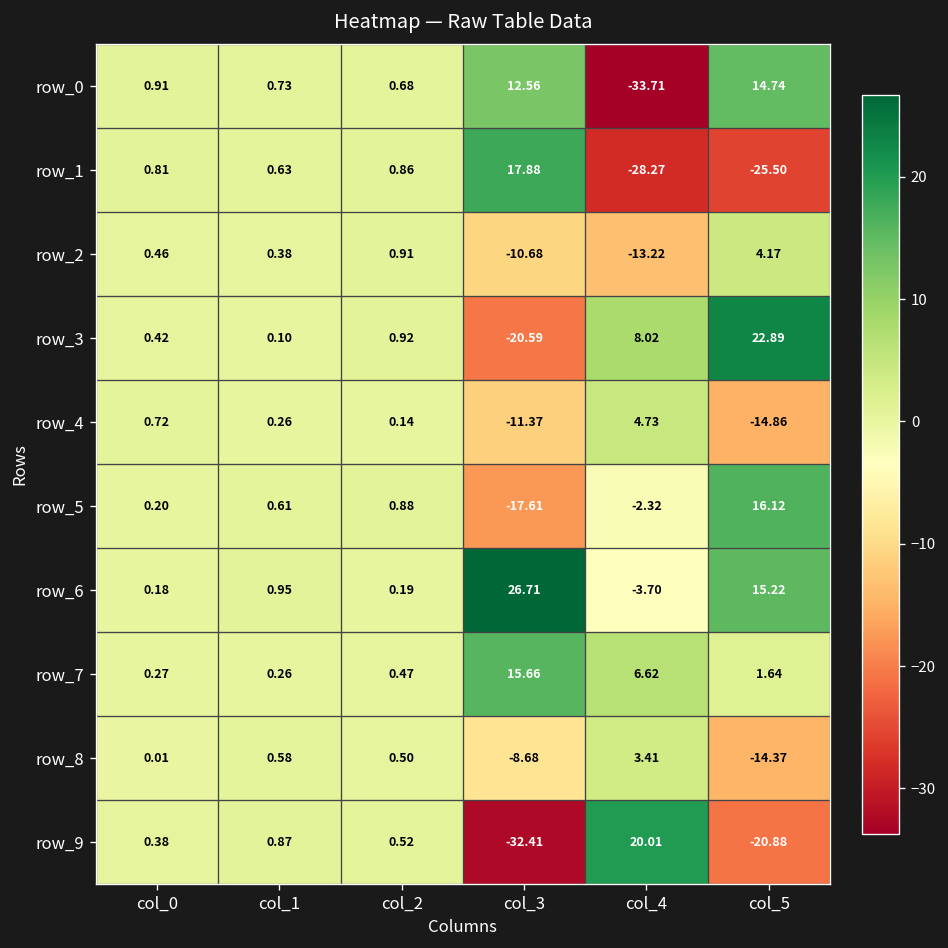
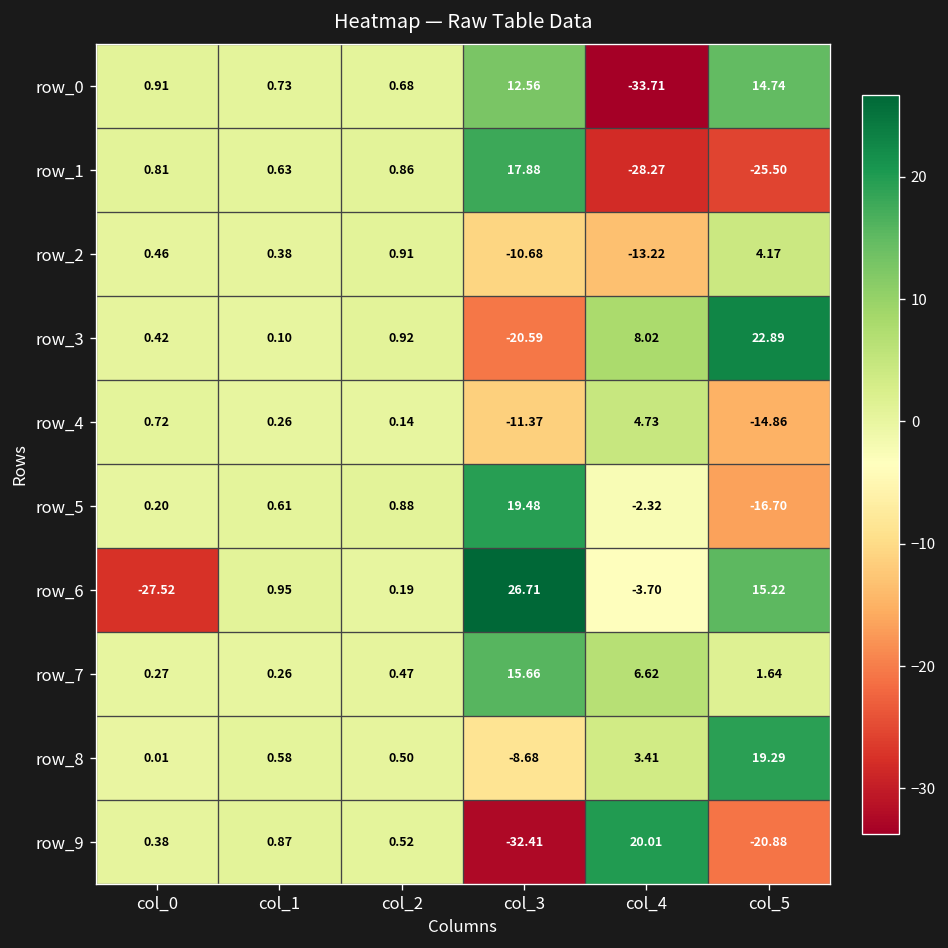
  {
    "row_0": {
      "col_0": 0.91,
      "col_1": 0.73,
      "col_2": 0.68,
      "col_3": 12.56,
      "col_4": -33.71,
      "col_5": 14.74
    },
    "row_1": {
      "col_0": 0.81,
      "col_1": 0.63,
      "col_2": 0.86,
      "col_3": 17.88,
      "col_4": -28.27,
      "col_5": -25.50
    },
    "row_2": {
      "col_0": 0.46,
      "col_1": 0.38,
      "col_2": 0.91,
      "col_3": -10.68,
      "col_4": -13.22,
      "col_5": 4.17
    },
    "row_3": {
      "col_0": 0.42,
      "col_1": 0.10,
      "col_2": 0.92,
      "col_3": -20.59,
      "col_4": 8.02,
      "col_5": 22.89
    },
    "row_4": {
      "col_0": 0.72,
      "col_1": 0.26,
      "col_2": 0.14,
      "col_3": -11.37,
      "col_4": 4.73,
      "col_5": -14.86
    },
    "row_5": {
      "col_0": 0.20,
      "col_1": 0.61,
      "col_2": 0.88,
-     "col_3": -17.61,
+     "col_3": 19.48,
      "col_4": -2.32,
-     "col_5": 16.12
+     "col_5": -16.70
    },
    "row_6": {
-     "col_0": 0.18,
+     "col_0": -27.52,
      "col_1": 0.95,
      "col_2": 0.19,
      "col_3": 26.71,
      "col_4": -3.70,
      "col_5": 15.22
    },
    "row_7": {
      "col_0": 0.27,
      "col_1": 0.26,
      "col_2": 0.47,
      "col_3": 15.66,
      "col_4": 6.62,
      "col_5": 1.64
    },
    "row_8": {
      "col_0": 0.01,
      "col_1": 0.58,
      "col_2": 0.50,
      "col_3": -8.68,
      "col_4": 3.41,
-     "col_5": -14.37
+     "col_5": 19.29
    },
    "row_9": {
      "col_0": 0.38,
      "col_1": 0.87,
      "col_2": 0.52,
      "col_3": -32.41,
      "col_4": 20.01,
      "col_5": -20.88
    }
  }
